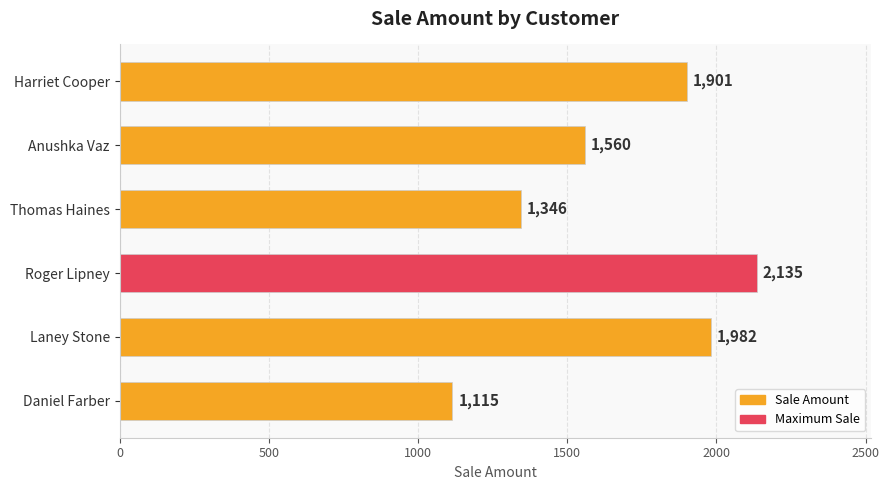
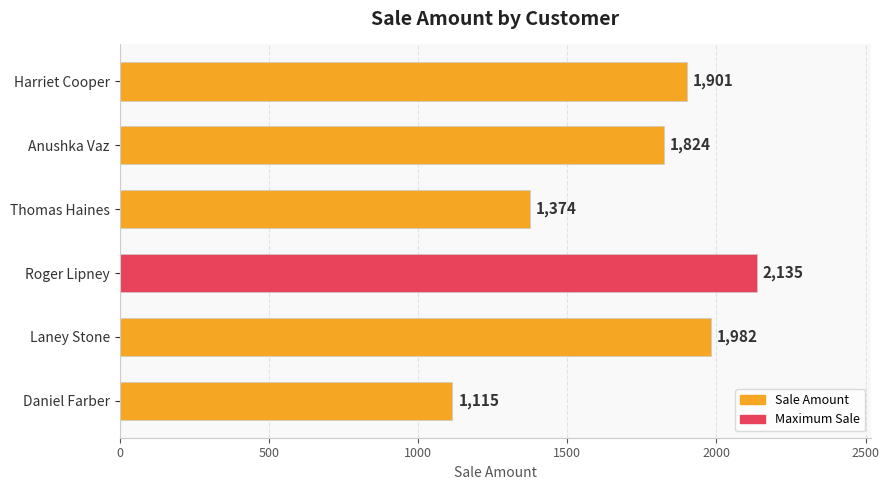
  {
    "Harriet Cooper": "1,901",
-   "Anushka Vaz": "1,560",
-   "Thomas Haines": "1,346",
+   "Anushka Vaz": "1,824",
+   "Thomas Haines": "1,374",
    "Roger Lipney": "2,135",
    "Laney Stone": "1,982",
    "Daniel Farber": "1,115"
  }
